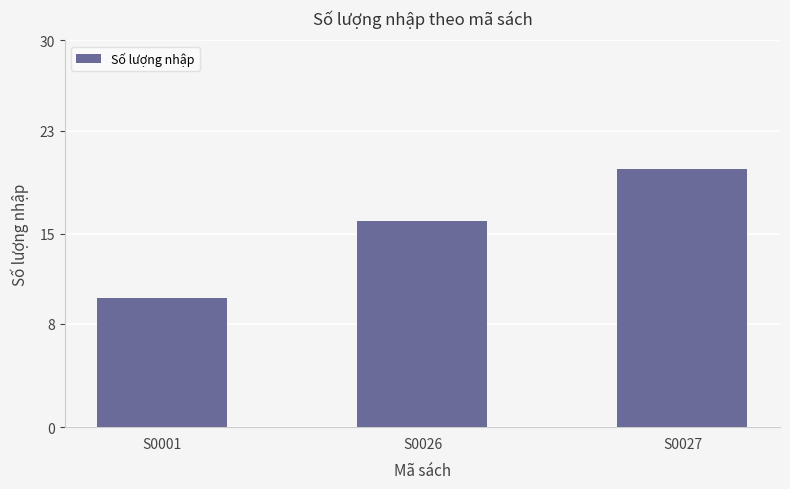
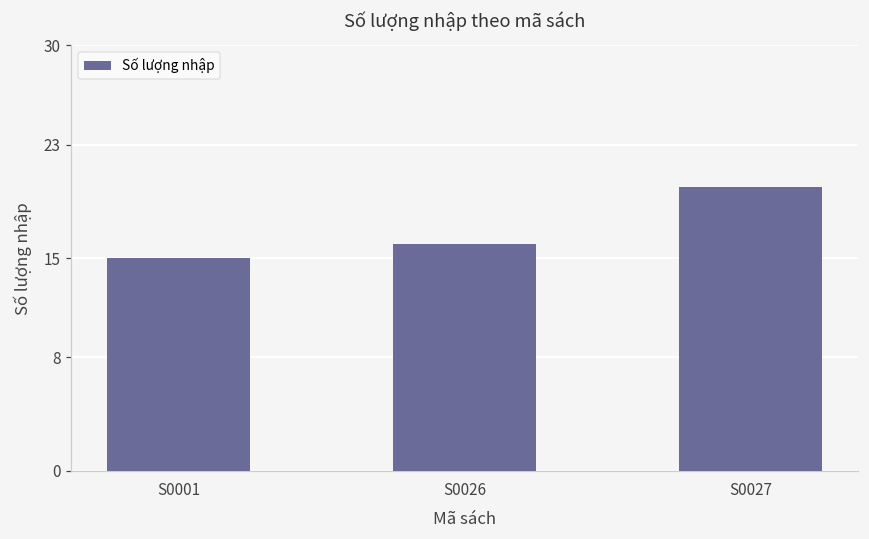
  {
-   "S0001": 10,
+   "S0001": 15,
    "S0026": 16,
    "S0027": 20
  }
